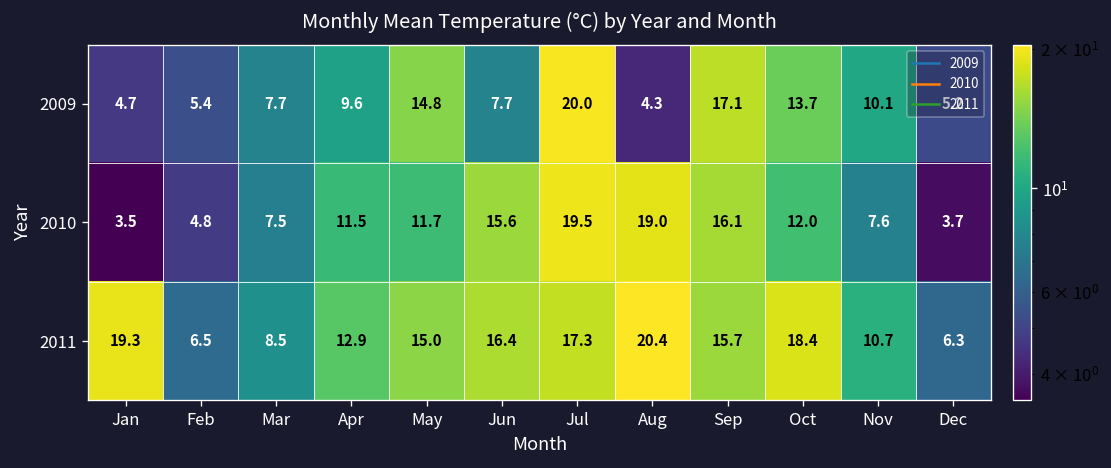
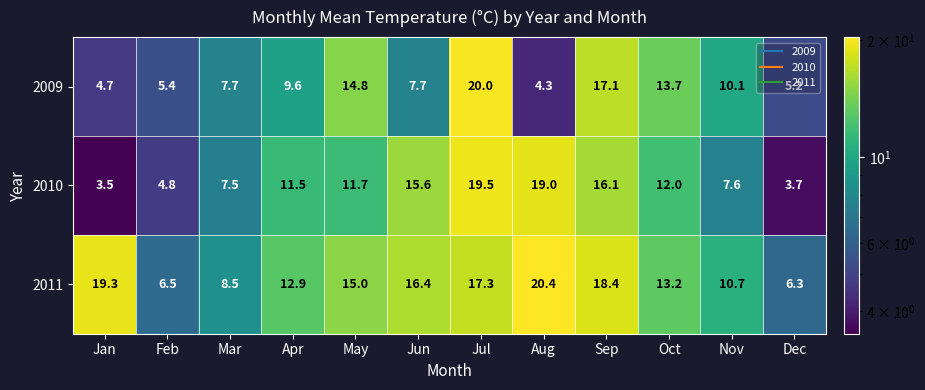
  {
    "2009": {
      "Jan": 4.7,
      "Feb": 5.4,
      "Mar": 7.7,
      "Apr": 9.6,
      "May": 14.8,
      "Jun": 7.7,
      "Jul": 20.0,
      "Aug": 4.3,
      "Sep": 17.1,
      "Oct": 13.7,
      "Nov": 10.1
    },
    "2010": {
      "Jan": 3.5,
      "Feb": 4.8,
      "Mar": 7.5,
      "Apr": 11.5,
      "May": 11.7,
      "Jun": 15.6,
      "Jul": 19.5,
      "Aug": 19.0,
      "Sep": 16.1,
      "Oct": 12.0,
      "Nov": 7.6,
      "Dec": 3.7
    },
    "2011": {
      "Jan": 19.3,
      "Feb": 6.5,
      "Mar": 8.5,
      "Apr": 12.9,
      "May": 15.0,
      "Jun": 16.4,
      "Jul": 17.3,
      "Aug": 20.4,
-     "Sep": 15.7,
-     "Oct": 18.4,
+     "Sep": 18.4,
+     "Oct": 13.2,
      "Nov": 10.7,
      "Dec": 6.3
    }
  }
